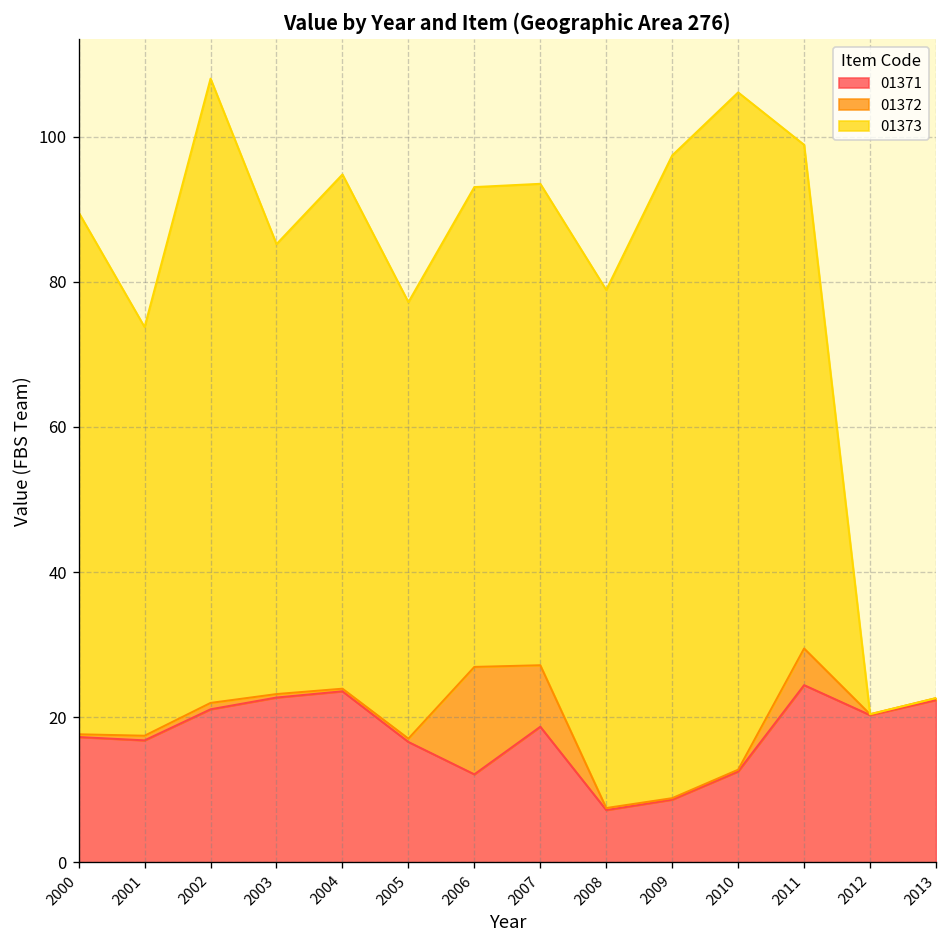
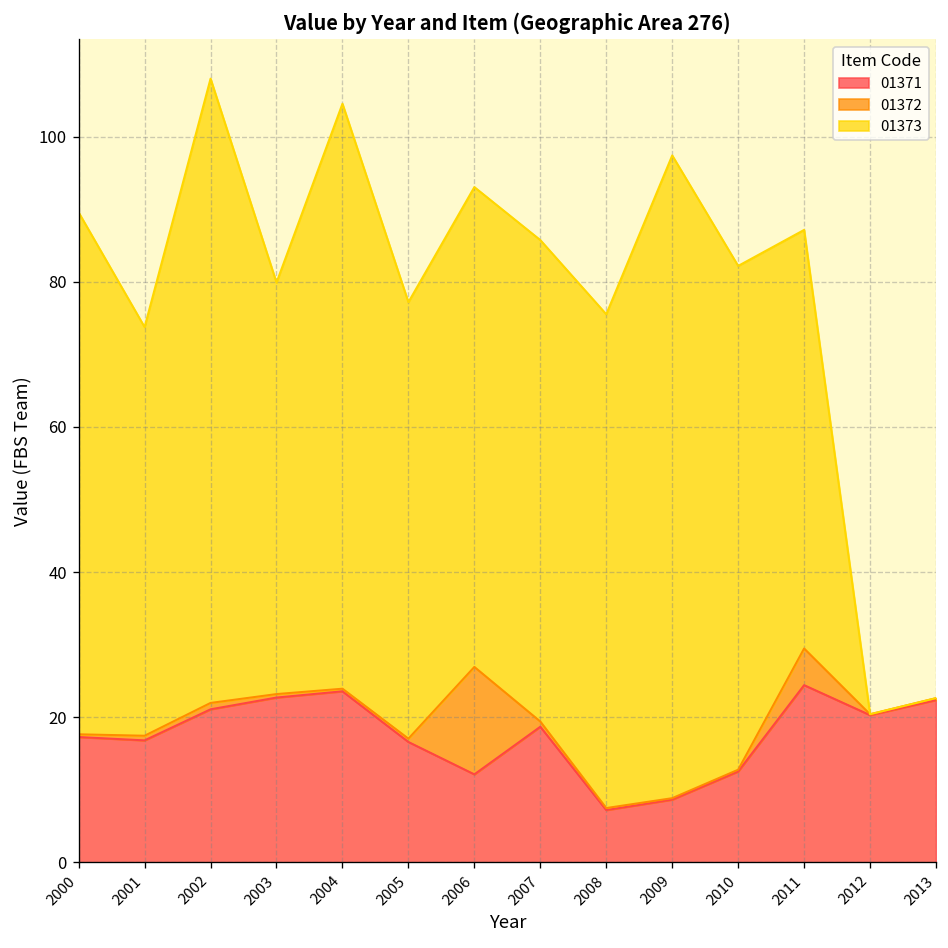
  {
    "01371": {
      "2001": 17,
      "2002": 21,
      "2003": 23,
      "2005": 17,
      "2006": 12,
      "2007": 19,
      "2011": 24
    },
    "01372": {
      "2001": 1,
      "2002": 1,
      "2003": 0,
      "2005": 0,
      "2006": 15,
-     "2007": 8,
+     "2007": 1,
      "2011": 5
    },
    "01373": {
      "2000": 72,
      "2001": 56,
      "2002": 86,
-     "2003": 62,
-     "2004": 71,
+     "2003": 57,
+     "2004": 81,
      "2005": 60,
      "2006": 66,
      "2007": 66,
-     "2008": 71,
+     "2008": 68,
      "2009": 89,
-     "2010": 93,
-     "2011": 69
+     "2010": 69,
+     "2011": 58
    }
  }
